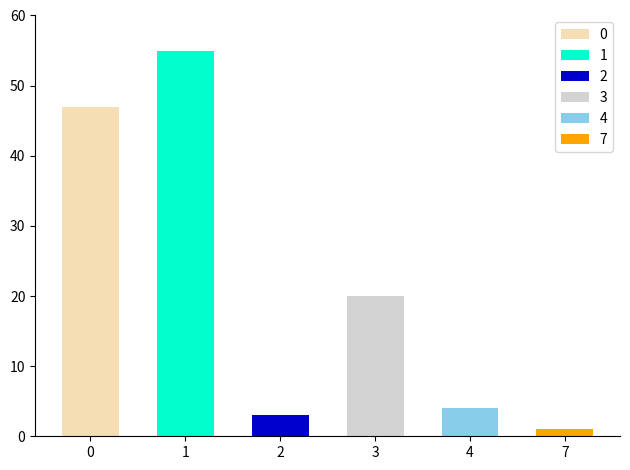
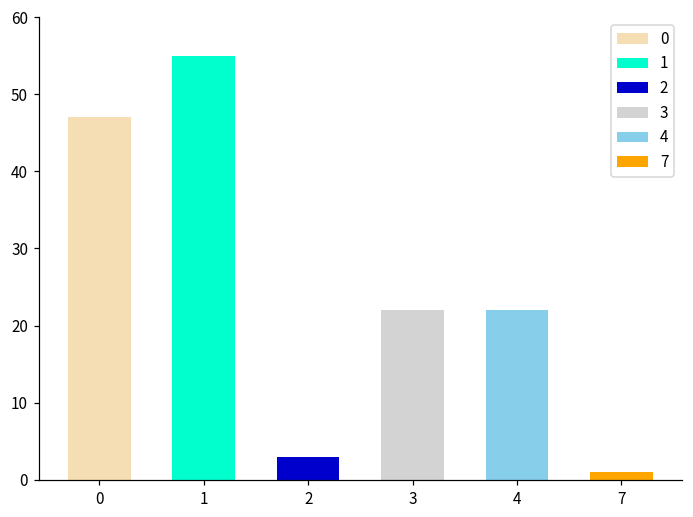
  {
    "0": 47,
    "1": 55,
    "2": 3,
-   "3": 20,
-   "4": 4,
+   "3": 22,
+   "4": 22,
    "7": 1
  }
